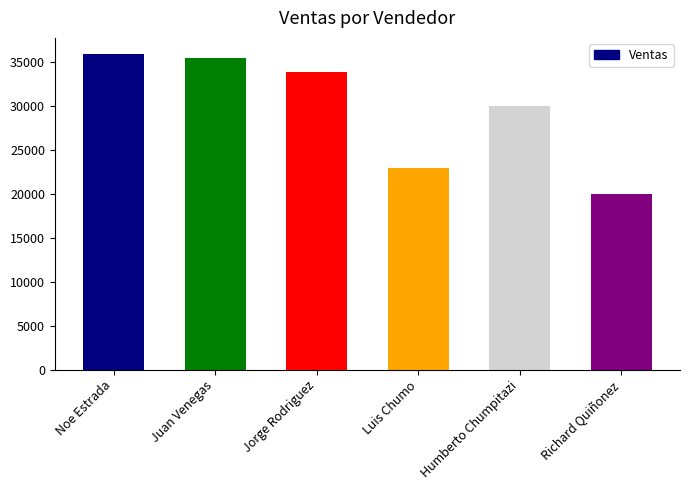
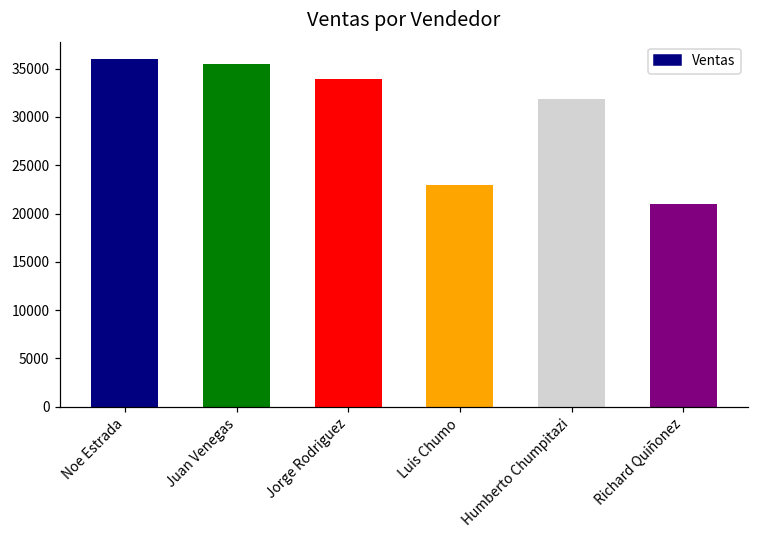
  {
    "Noe Estrada": 36000,
    "Juan Venegas": 36000,
    "Jorge Rodriguez": 34000,
    "Luis Chumo": 23000,
-   "Humberto Chumpitazi": 30000,
-   "Richard Quiñonez": 20000
+   "Humberto Chumpitazi": 32000,
+   "Richard Quiñonez": 21000
  }
